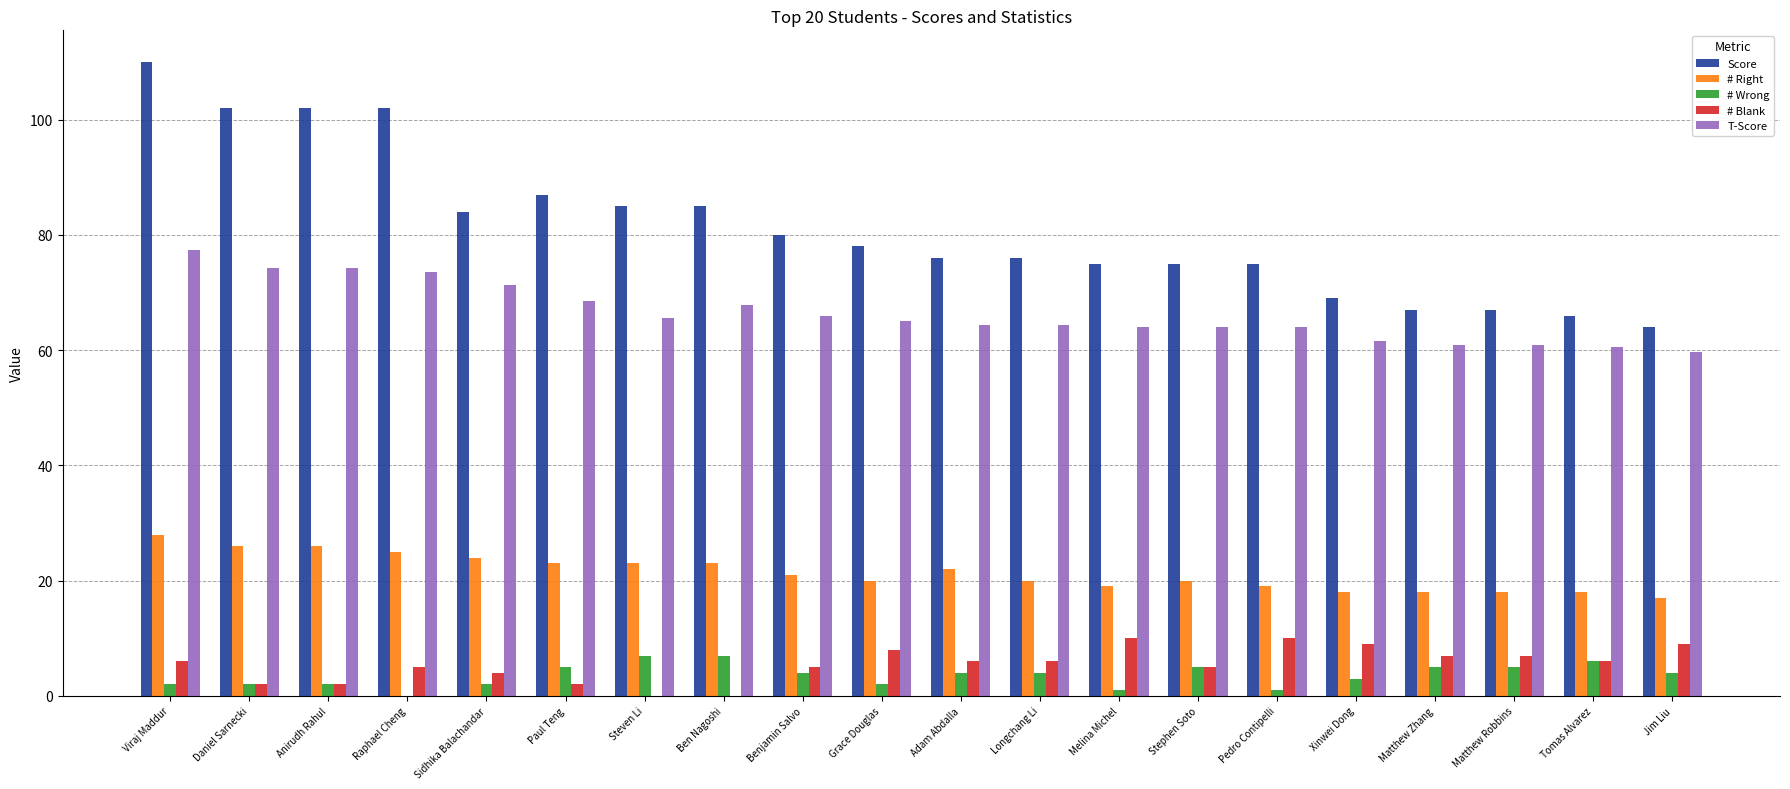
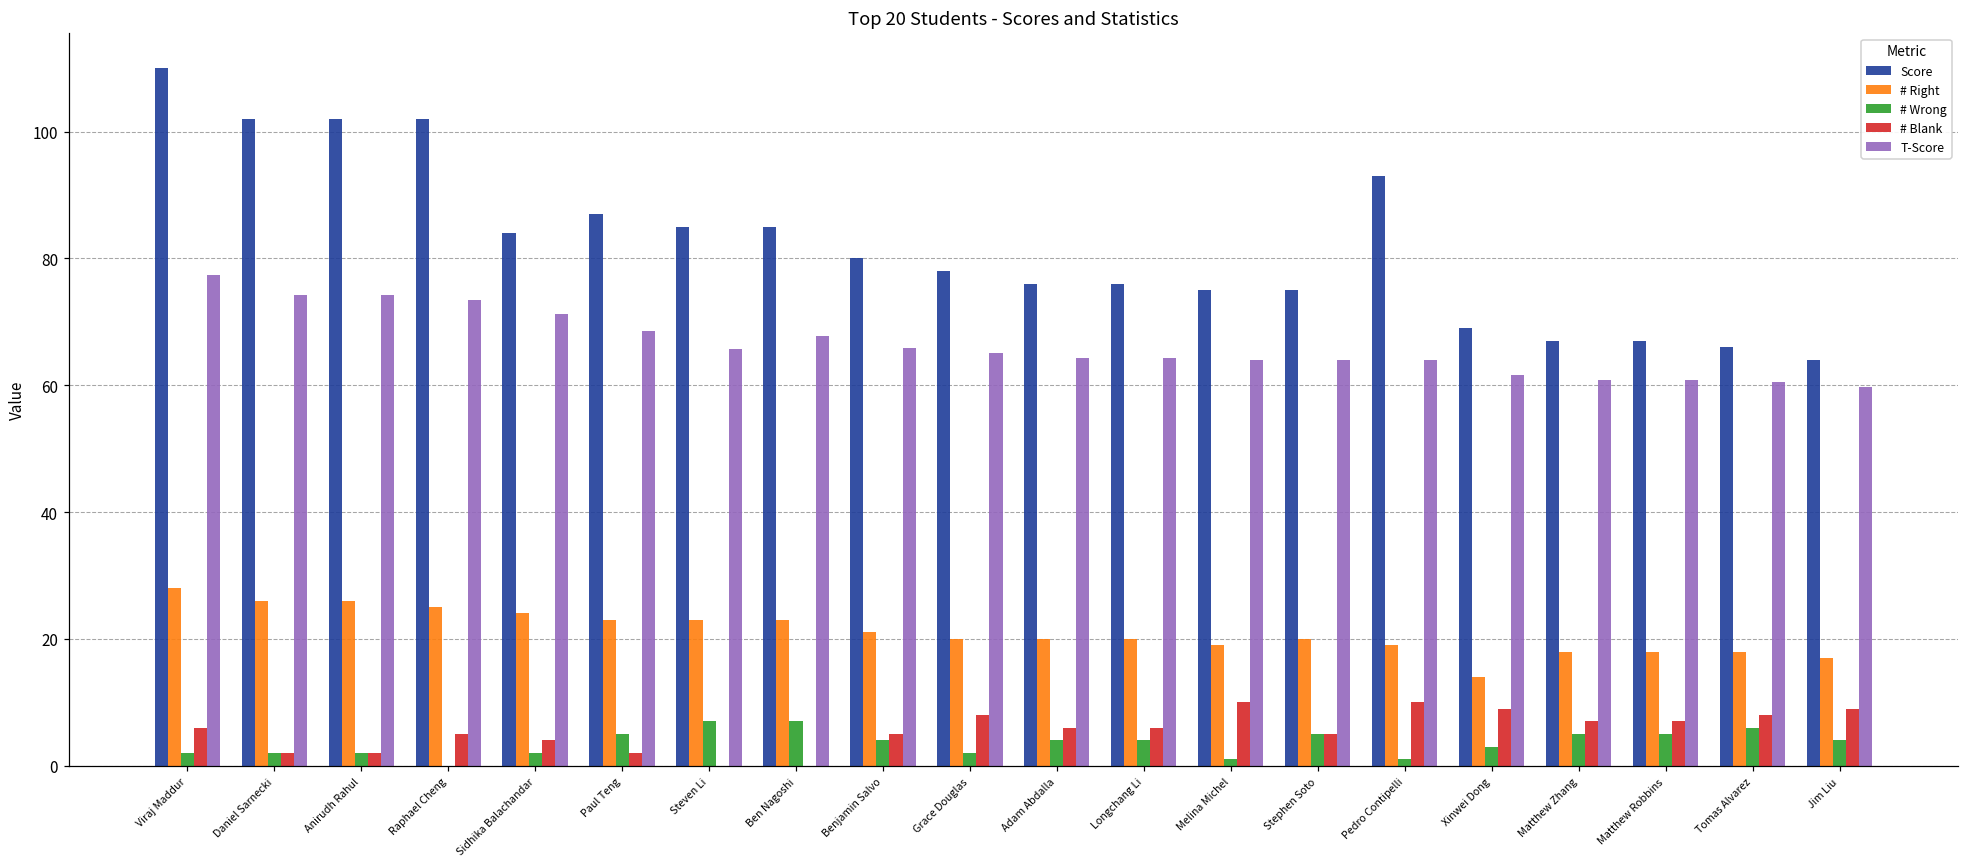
  {
    "Score": {
      "Viraj Maddur": 110,
      "Daniel Sarnecki": 102,
      "Anirudh Rahul": 102,
      "Raphael Cheng": 102,
      "Sidhika Balachandar": 84,
      "Paul Teng": 87,
      "Steven Li": 85,
      "Ben Nagoshi": 85,
      "Benjamin Salvo": 80,
      "Grace Douglas": 78,
      "Adam Abdalla": 76,
      "Longchang Li": 76,
      "Melina Michel": 75,
      "Stephen Soto": 75,
-     "Pedro Contipelli": 75,
+     "Pedro Contipelli": 93,
      "Xinwei Dong": 69,
      "Matthew Zhang": 67,
      "Matthew Robbins": 67,
      "Tomas Alvarez": 66,
      "Jim Liu": 64
    },
    "# Right": {
      "Viraj Maddur": 28,
      "Daniel Sarnecki": 26,
      "Anirudh Rahul": 26,
      "Raphael Cheng": 25,
      "Sidhika Balachandar": 24,
      "Paul Teng": 23,
      "Steven Li": 23,
      "Ben Nagoshi": 23,
      "Benjamin Salvo": 21,
      "Grace Douglas": 20,
-     "Adam Abdalla": 22,
+     "Adam Abdalla": 20,
      "Longchang Li": 20,
      "Melina Michel": 19,
      "Stephen Soto": 20,
      "Pedro Contipelli": 19,
-     "Xinwei Dong": 18,
+     "Xinwei Dong": 14,
      "Matthew Zhang": 18,
      "Matthew Robbins": 18,
      "Tomas Alvarez": 18,
      "Jim Liu": 17
    },
    "# Wrong": {
      "Viraj Maddur": 2,
      "Daniel Sarnecki": 2,
      "Anirudh Rahul": 2,
      "Raphael Cheng": 0,
      "Sidhika Balachandar": 2,
      "Paul Teng": 5,
      "Steven Li": 7,
      "Ben Nagoshi": 7,
      "Benjamin Salvo": 4,
      "Grace Douglas": 2,
      "Adam Abdalla": 4,
      "Longchang Li": 4,
      "Melina Michel": 1,
      "Stephen Soto": 5,
      "Pedro Contipelli": 1,
      "Xinwei Dong": 3,
      "Matthew Zhang": 5,
      "Matthew Robbins": 5,
      "Tomas Alvarez": 6,
      "Jim Liu": 4
    },
    "# Blank": {
      "Viraj Maddur": 6,
      "Daniel Sarnecki": 2,
      "Anirudh Rahul": 2,
      "Raphael Cheng": 5,
      "Sidhika Balachandar": 4,
      "Paul Teng": 2,
      "Steven Li": 0,
      "Ben Nagoshi": 0,
      "Benjamin Salvo": 5,
      "Grace Douglas": 8,
      "Adam Abdalla": 6,
      "Longchang Li": 6,
      "Melina Michel": 10,
      "Stephen Soto": 5,
      "Pedro Contipelli": 10,
      "Xinwei Dong": 9,
      "Matthew Zhang": 7,
      "Matthew Robbins": 7,
-     "Tomas Alvarez": 6,
+     "Tomas Alvarez": 8,
      "Jim Liu": 9
    },
    "T-Score": {
      "Viraj Maddur": 77,
      "Daniel Sarnecki": 74,
      "Anirudh Rahul": 74,
      "Raphael Cheng": 74,
      "Sidhika Balachandar": 71,
      "Paul Teng": 69,
      "Steven Li": 66,
      "Ben Nagoshi": 68,
      "Benjamin Salvo": 66,
      "Grace Douglas": 65,
      "Adam Abdalla": 64,
      "Longchang Li": 64,
      "Melina Michel": 64,
      "Stephen Soto": 64,
      "Pedro Contipelli": 64,
      "Xinwei Dong": 62,
      "Matthew Zhang": 61,
      "Matthew Robbins": 61,
      "Tomas Alvarez": 61,
      "Jim Liu": 60
    }
  }
